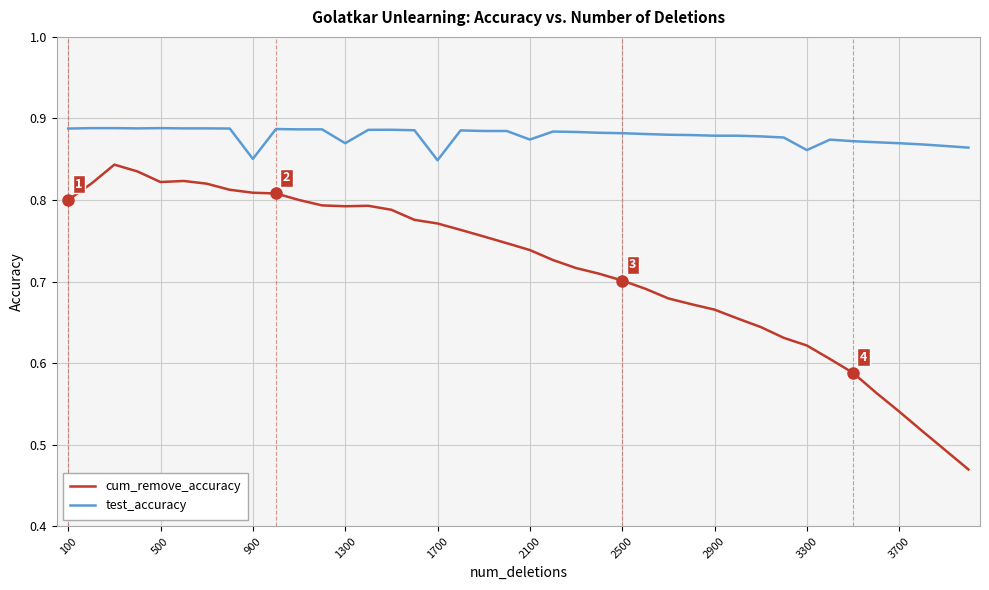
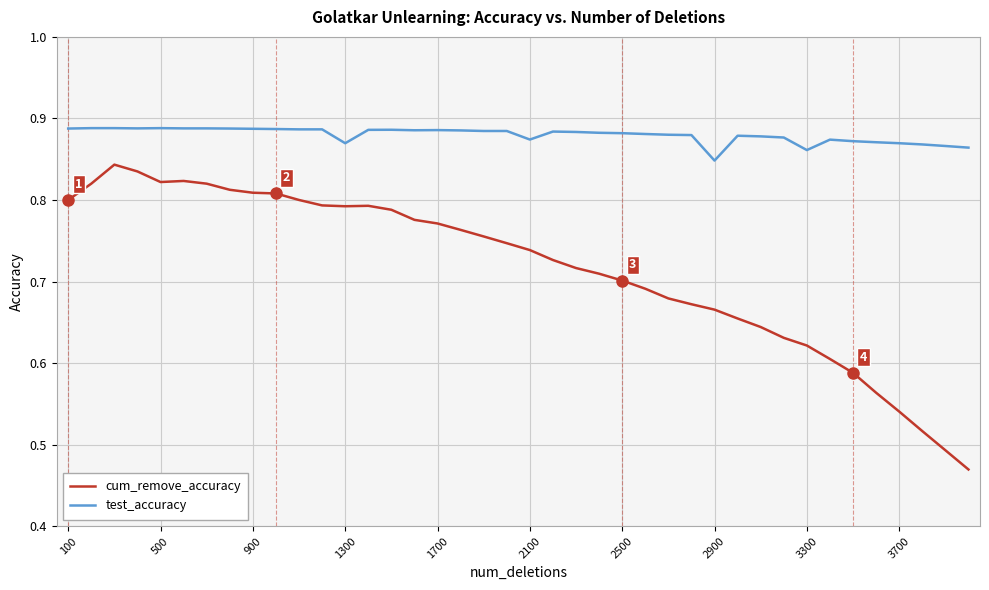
  {
    "test_accuracy": {
      "100": 0.89,
      "500": 0.89,
-     "900": 0.85,
+     "900": 0.89,
      "1300": 0.87,
-     "1700": 0.85,
+     "1700": 0.89,
      "2100": 0.87,
      "2500": 0.88,
-     "2900": 0.88,
+     "2900": 0.85,
      "3300": 0.86,
      "3700": 0.87
    }
  }
